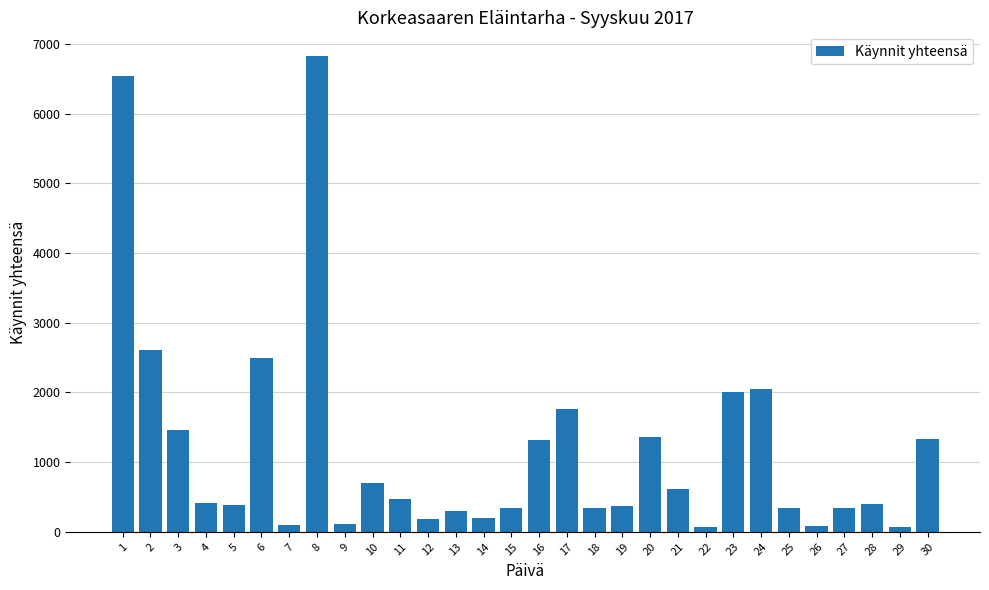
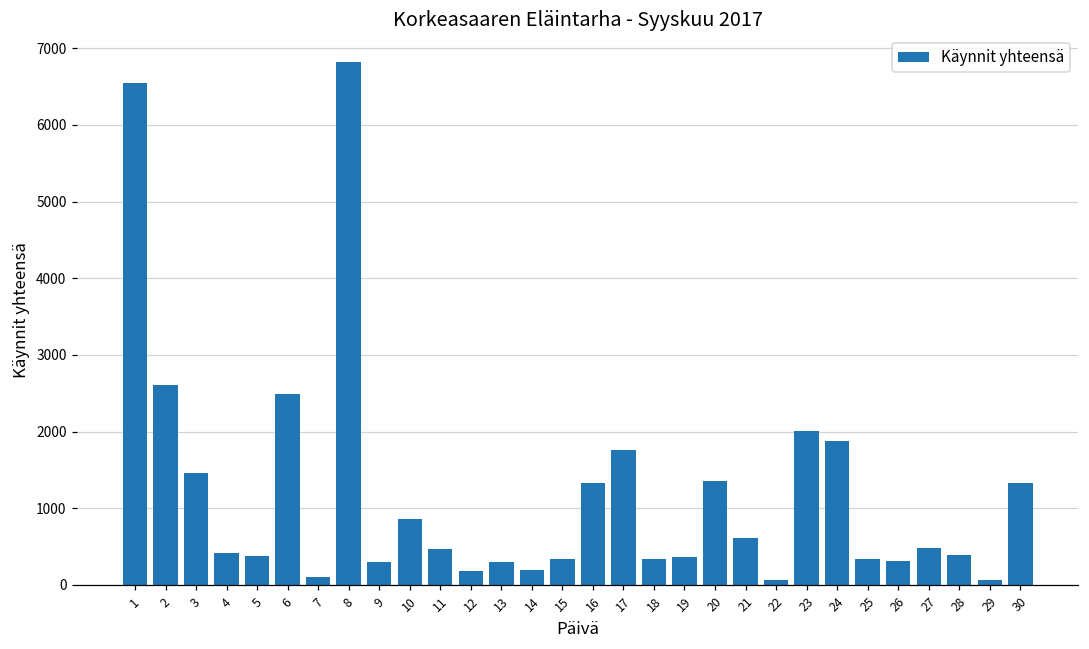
  {
    "1": 6500,
    "2": 2600,
    "3": 1500,
    "4": 400,
    "5": 400,
    "6": 2500,
    "7": 100,
    "8": 6800,
-   "9": 100,
-   "10": 700,
+   "9": 300,
+   "10": 900,
    "11": 500,
    "12": 200,
    "13": 300,
    "14": 200,
    "15": 300,
    "16": 1300,
    "17": 1800,
    "18": 300,
    "19": 400,
    "20": 1400,
    "21": 600,
    "22": 100,
    "23": 2000,
-   "24": 2100,
+   "24": 1900,
    "25": 300,
-   "26": 100,
-   "27": 300,
+   "26": 300,
+   "27": 500,
    "28": 400,
    "29": 100,
    "30": 1300
  }
